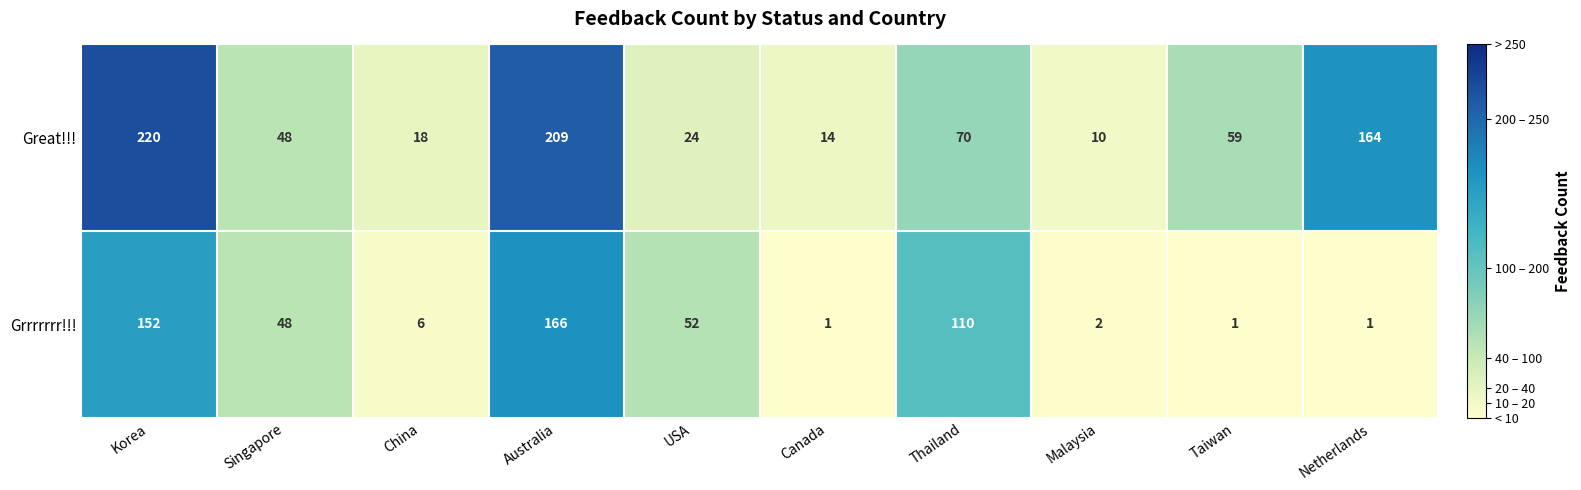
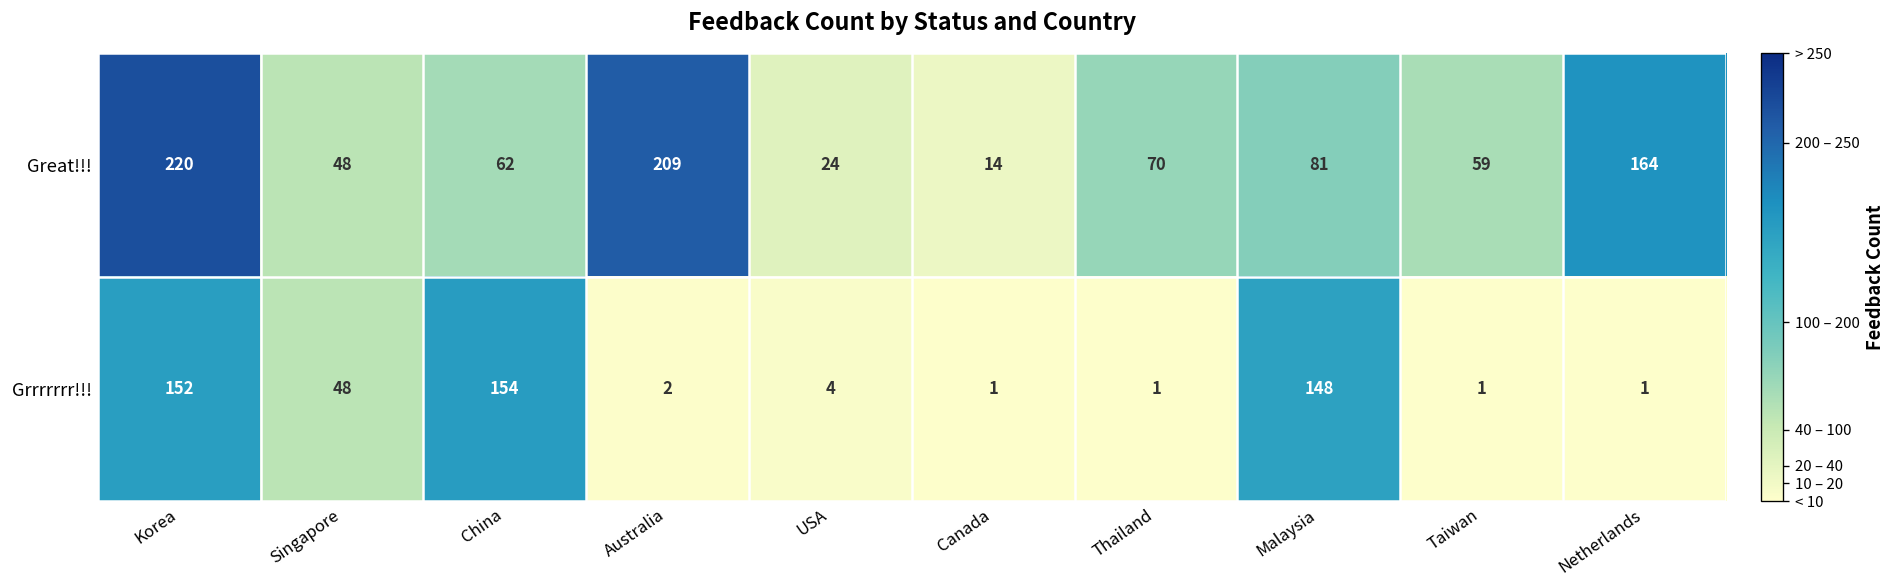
  {
    "Great!!!": {
      "Korea": 220,
      "Singapore": 48,
-     "China": 18,
+     "China": 62,
      "Australia": 209,
      "USA": 24,
      "Canada": 14,
      "Thailand": 70,
-     "Malaysia": 10,
+     "Malaysia": 81,
      "Taiwan": 59,
      "Netherlands": 164
    },
    "Grrrrrrr!!!": {
      "Korea": 152,
      "Singapore": 48,
-     "China": 6,
-     "Australia": 166,
-     "USA": 52,
+     "China": 154,
+     "Australia": 2,
+     "USA": 4,
      "Canada": 1,
-     "Thailand": 110,
-     "Malaysia": 2,
+     "Thailand": 1,
+     "Malaysia": 148,
      "Taiwan": 1,
      "Netherlands": 1
    }
  }
